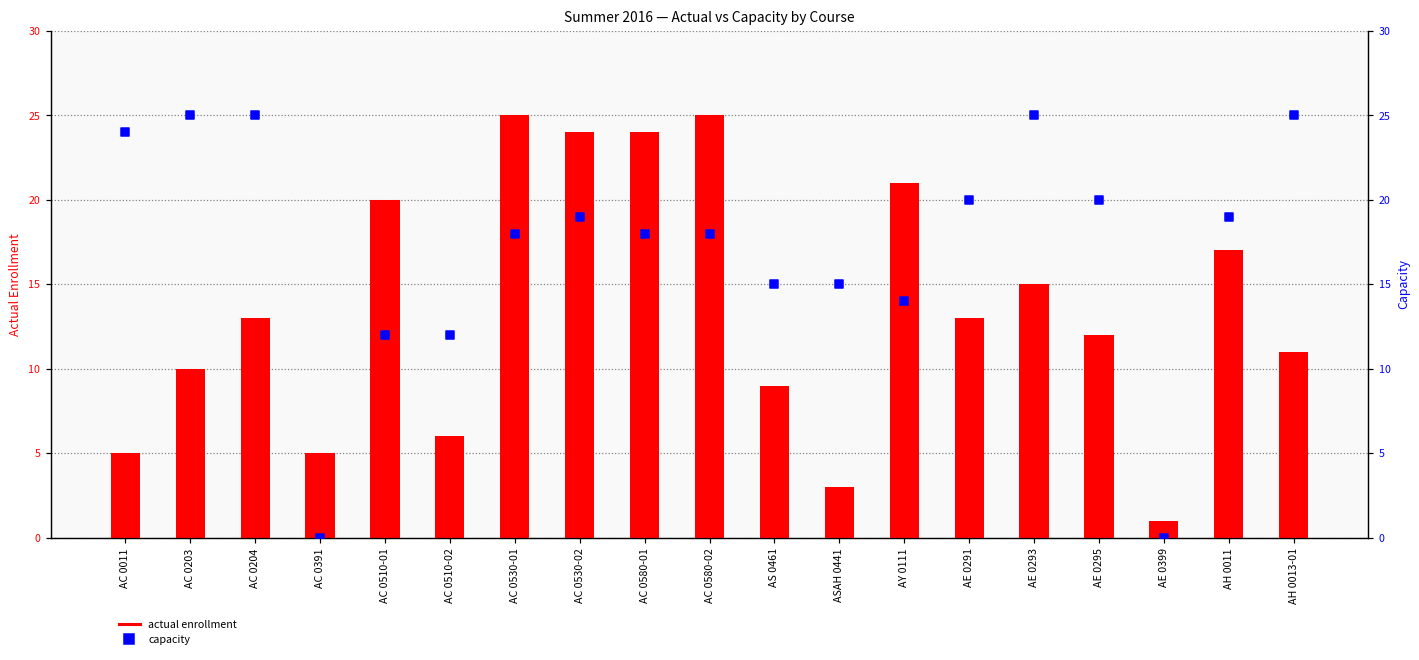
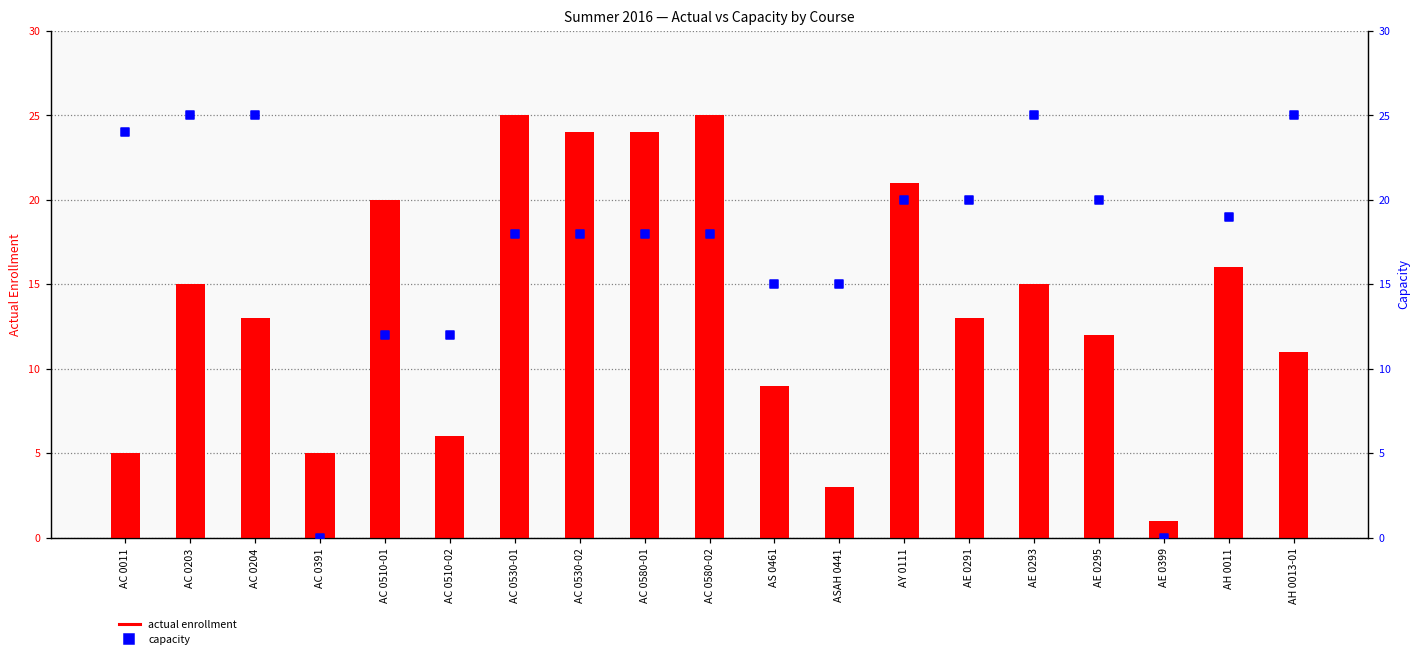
  {
    "actual enrollment": {
      "AC 0011": 5,
-     "AC 0203": 10,
+     "AC 0203": 15,
      "AC 0204": 13,
      "AC 0391": 5,
      "AC 0510-01": 20,
      "AC 0510-02": 6,
      "AC 0530-01": 25,
      "AC 0530-02": 24,
      "AC 0580-01": 24,
      "AC 0580-02": 25,
      "AS 0461": 9,
      "ASAH 0441": 3,
      "AY 0111": 21,
      "AE 0291": 13,
      "AE 0293": 15,
      "AE 0295": 12,
      "AE 0399": 1,
-     "AH 0011": 17,
+     "AH 0011": 16,
      "AH 0013-01": 11
    },
    "capacity": {
-     "AC 0530-02": 19,
-     "AY 0111": 14
+     "AC 0530-02": 18,
+     "AY 0111": 20
    }
  }
